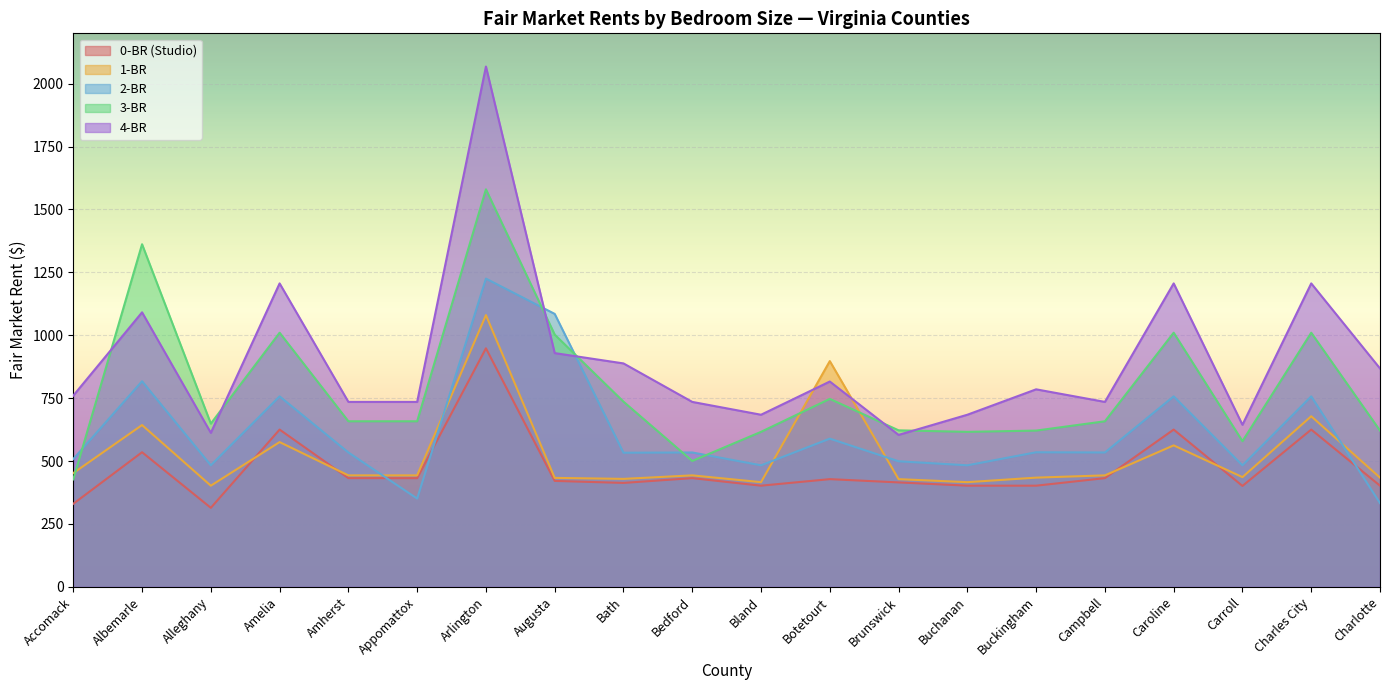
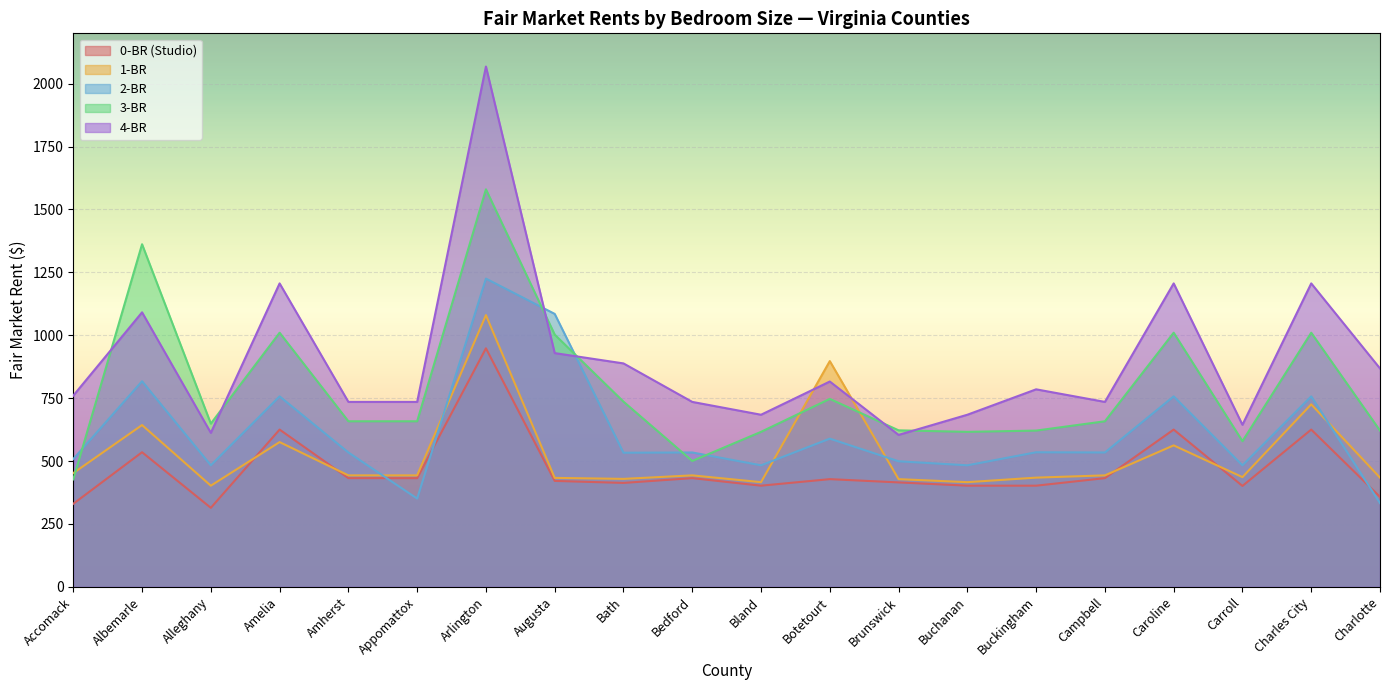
  {
    "0-BR (Studio)": {
      "Accomack": 330,
      "Albemarle": 540,
      "Alleghany": 310,
      "Amelia": 630,
      "Amherst": 430,
      "Appomattox": 430,
      "Arlington": 950,
      "Augusta": 420,
      "Bath": 410,
      "Bedford": 430,
      "Bland": 400,
      "Botetourt": 430,
      "Brunswick": 420,
      "Buchanan": 400,
      "Buckingham": 400,
      "Campbell": 430,
      "Caroline": 630,
      "Carroll": 400,
      "Charles City": 630,
-     "Charlotte": 400
+     "Charlotte": 360
    },
    "1-BR": {
      "Accomack": 450,
      "Albemarle": 640,
      "Alleghany": 400,
      "Amelia": 580,
      "Amherst": 440,
      "Appomattox": 440,
      "Arlington": 1080,
      "Augusta": 430,
      "Bath": 430,
      "Bedford": 440,
      "Bland": 420,
      "Botetourt": 900,
      "Brunswick": 430,
      "Buchanan": 420,
      "Buckingham": 430,
      "Campbell": 440,
      "Caroline": 560,
      "Carroll": 440,
-     "Charles City": 680,
+     "Charles City": 730,
      "Charlotte": 430
    },
    "2-BR": {
      "Accomack": 510,
      "Albemarle": 820,
      "Alleghany": 480,
      "Amelia": 760,
      "Amherst": 530,
      "Appomattox": 350,
      "Arlington": 1230,
      "Augusta": 1080,
      "Bath": 530,
      "Bedford": 530,
      "Bland": 480,
      "Botetourt": 590,
      "Brunswick": 500,
      "Buchanan": 480,
      "Buckingham": 530,
      "Campbell": 530,
      "Caroline": 760,
      "Carroll": 480,
      "Charles City": 760,
      "Charlotte": 330
    },
    "3-BR": {
      "Accomack": 430,
      "Albemarle": 1360,
      "Alleghany": 650,
      "Amelia": 1010,
      "Amherst": 660,
      "Appomattox": 660,
      "Arlington": 1580,
      "Augusta": 1000,
      "Bath": 740,
      "Bedford": 500,
      "Bland": 620,
      "Botetourt": 750,
      "Brunswick": 620,
      "Buchanan": 620,
      "Buckingham": 620,
      "Campbell": 660,
      "Caroline": 1010,
      "Carroll": 580,
      "Charles City": 1010,
      "Charlotte": 620
    },
    "4-BR": {
      "Accomack": 760,
      "Albemarle": 1090,
      "Alleghany": 610,
      "Amelia": 1210,
      "Amherst": 740,
      "Appomattox": 740,
      "Arlington": 2070,
      "Augusta": 930,
      "Bath": 890,
      "Bedford": 740,
      "Bland": 680,
      "Botetourt": 820,
      "Brunswick": 600,
      "Buchanan": 680,
      "Buckingham": 790,
      "Campbell": 740,
      "Caroline": 1210,
      "Carroll": 640,
      "Charles City": 1210,
      "Charlotte": 870
    }
  }
